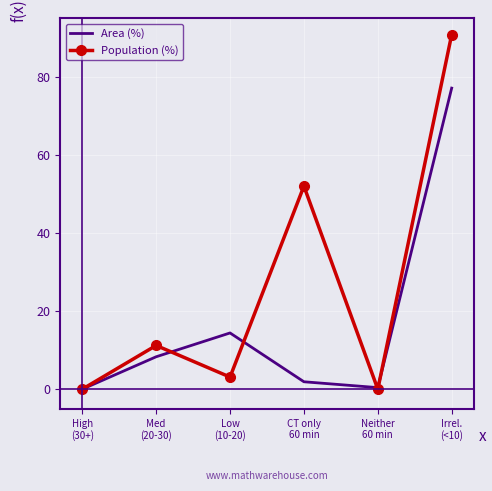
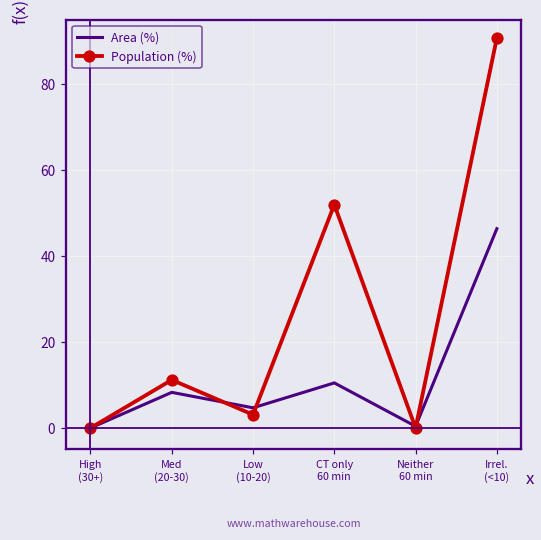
  {
    "Area (%)": {
      "Med (20-30)": 8,
-     "Low (10-20)": 14,
-     "CT only 60 min": 2,
-     "Irrel. (<10)": 77
+     "Low (10-20)": 5,
+     "CT only 60 min": 11,
+     "Irrel. (<10)": 46
    },
    "Population (%)": {
      "Med (20-30)": 11,
      "Low (10-20)": 3,
      "CT only 60 min": 52,
      "Irrel. (<10)": 91
    }
  }
